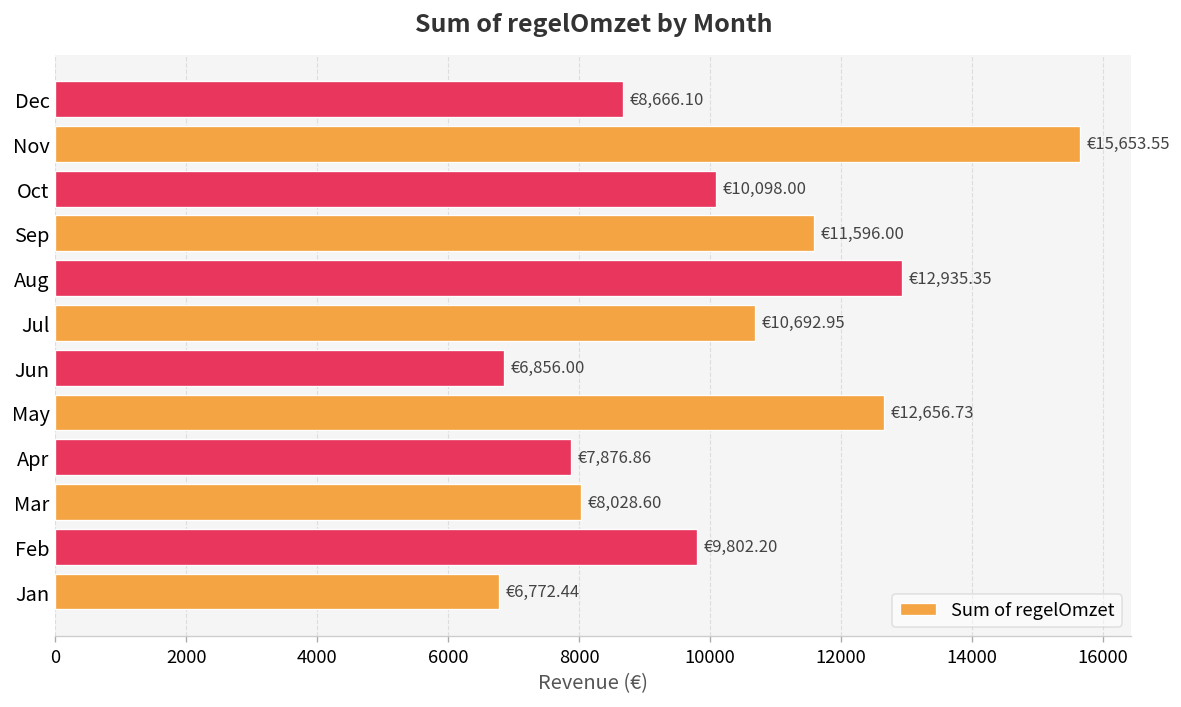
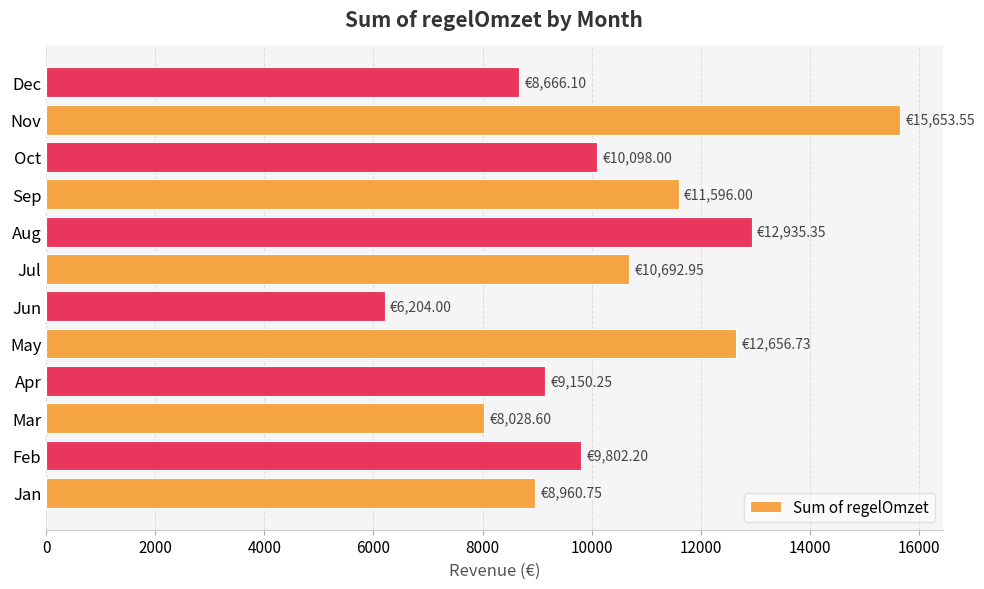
  {
    "Dec": "€8,666.10",
    "Nov": "€15,653.55",
    "Oct": "€10,098.00",
    "Sep": "€11,596.00",
    "Aug": "€12,935.35",
    "Jul": "€10,692.95",
-   "Jun": "€6,856.00",
+   "Jun": "€6,204.00",
    "May": "€12,656.73",
-   "Apr": "€7,876.86",
+   "Apr": "€9,150.25",
    "Mar": "€8,028.60",
    "Feb": "€9,802.20",
-   "Jan": "€6,772.44"
+   "Jan": "€8,960.75"
  }
